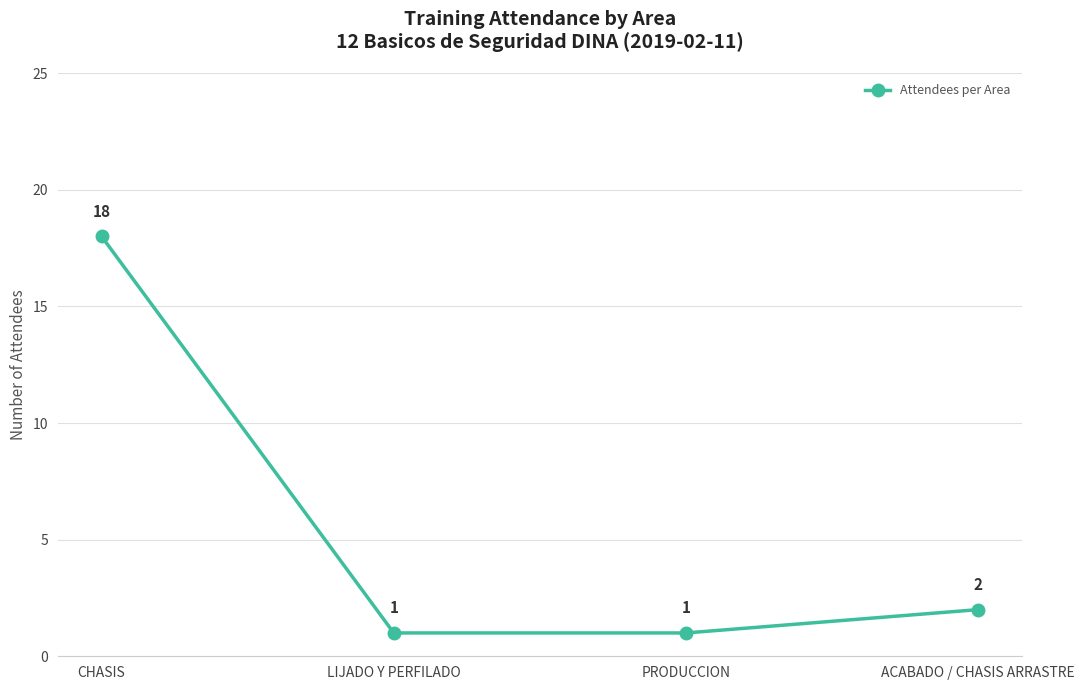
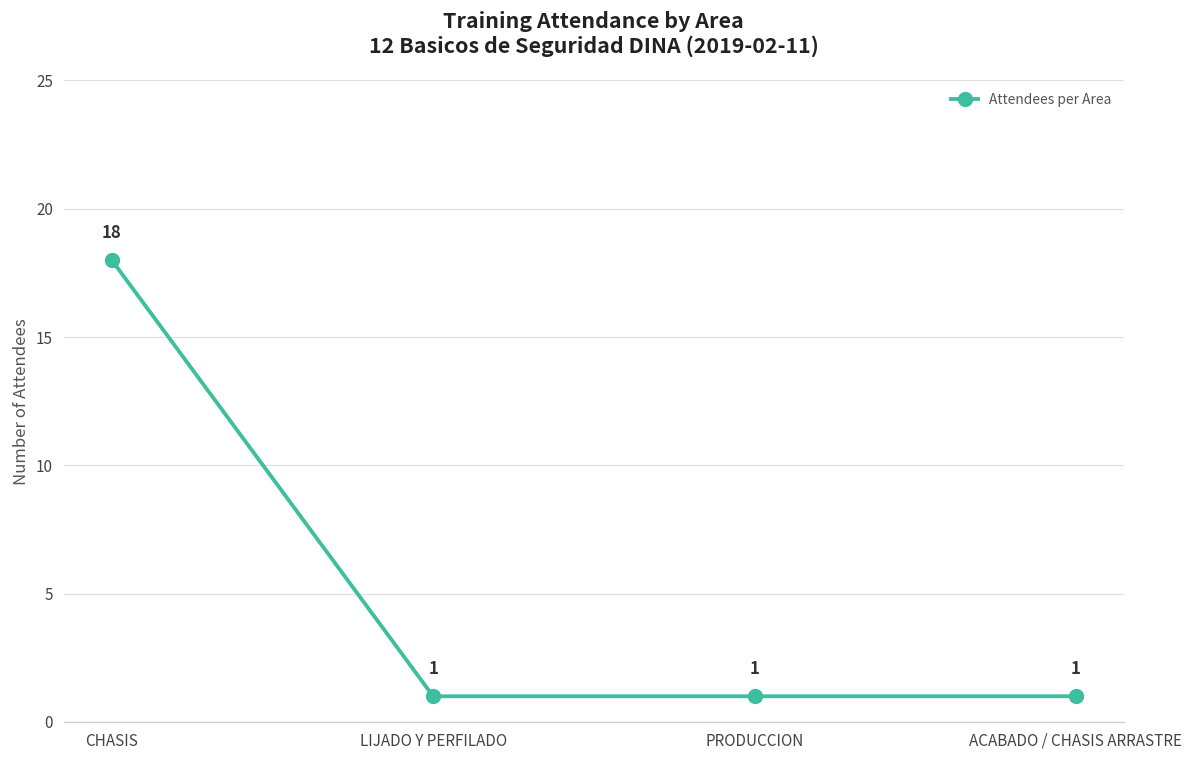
  {
    "CHASIS": 18,
    "LIJADO Y PERFILADO": 1,
    "PRODUCCION": 1,
-   "ACABADO / CHASIS ARRASTRE": 2
+   "ACABADO / CHASIS ARRASTRE": 1
  }
